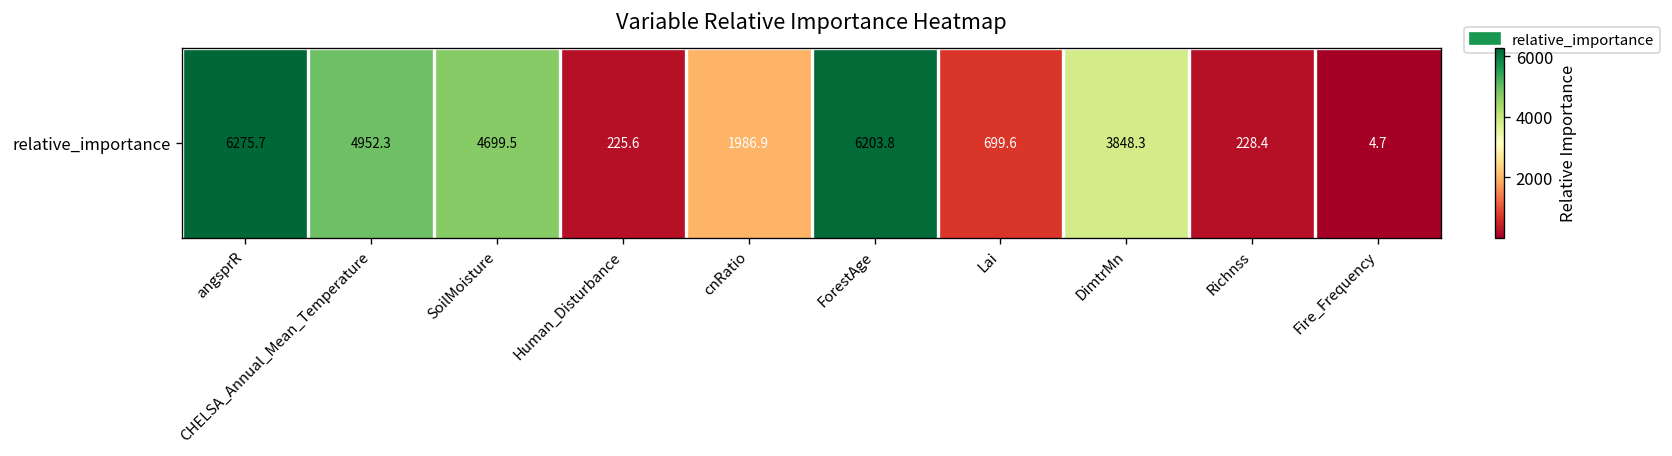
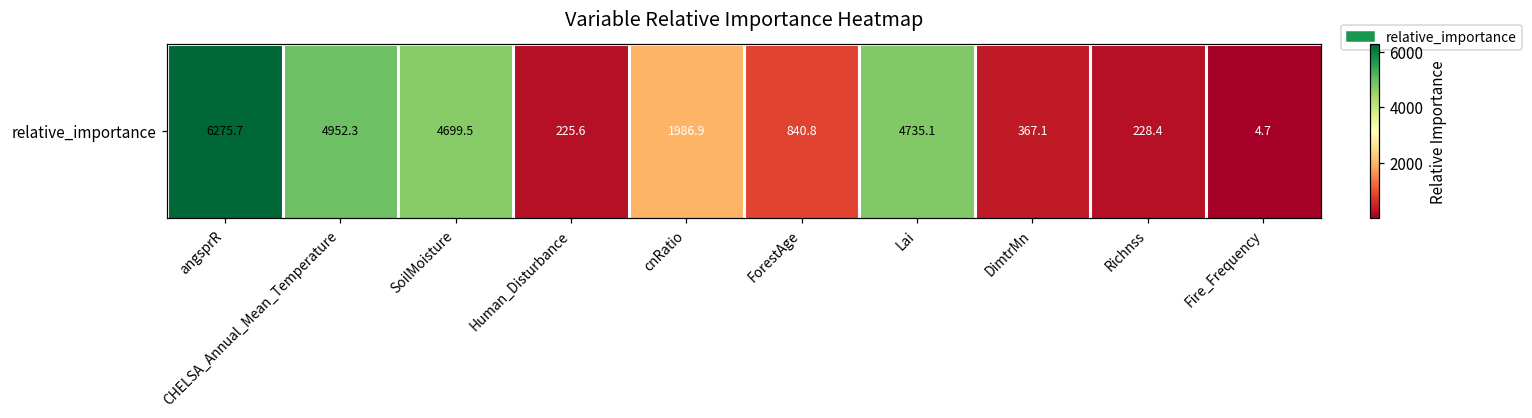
  {
    "relative_importance": {
      "angsprR": 6275.7,
      "CHELSA_Annual_Mean_Temperature": 4952.3,
      "SoilMoisture": 4699.5,
      "Human_Disturbance": 225.6,
      "cnRatio": 1986.9,
-     "ForestAge": 6203.8,
-     "Lai": 699.6,
-     "DimtrMn": 3848.3,
+     "ForestAge": 840.8,
+     "Lai": 4735.1,
+     "DimtrMn": 367.1,
      "Richnss": 228.4,
      "Fire_Frequency": 4.7
    }
  }
